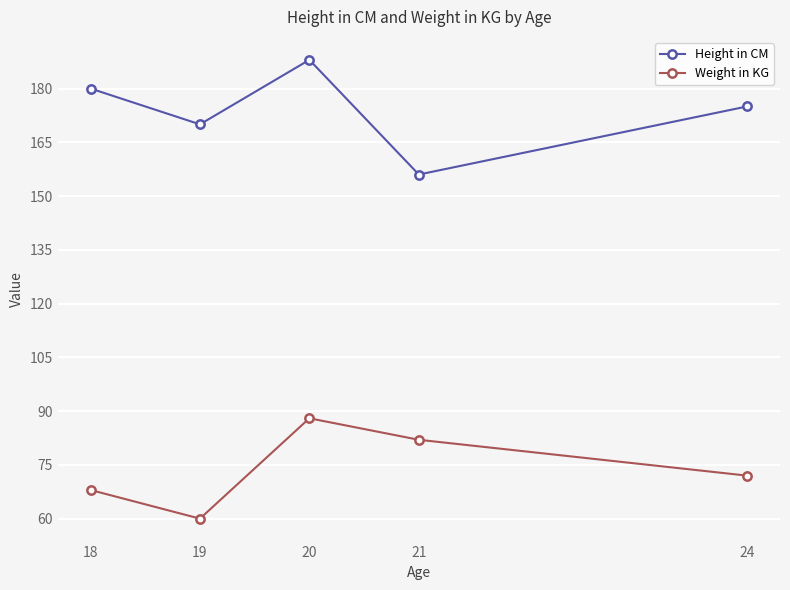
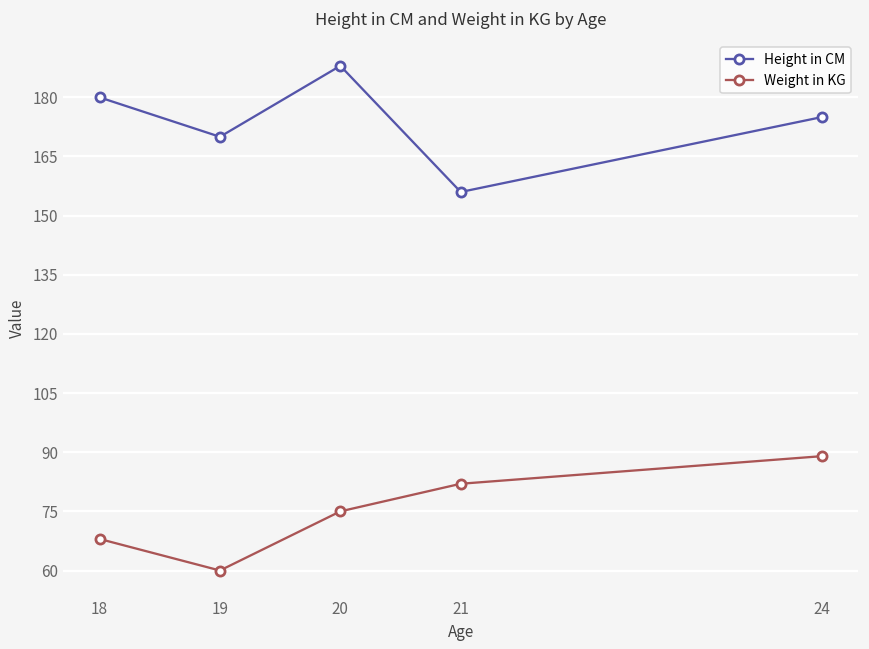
  {
    "Height in CM": {
      "18": 180,
      "19": 170,
      "20": 188,
      "21": 156,
      "24": 175
    },
    "Weight in KG": {
      "18": 68,
      "19": 60,
-     "20": 88,
+     "20": 75,
      "21": 82,
-     "24": 72
+     "24": 89
    }
  }
